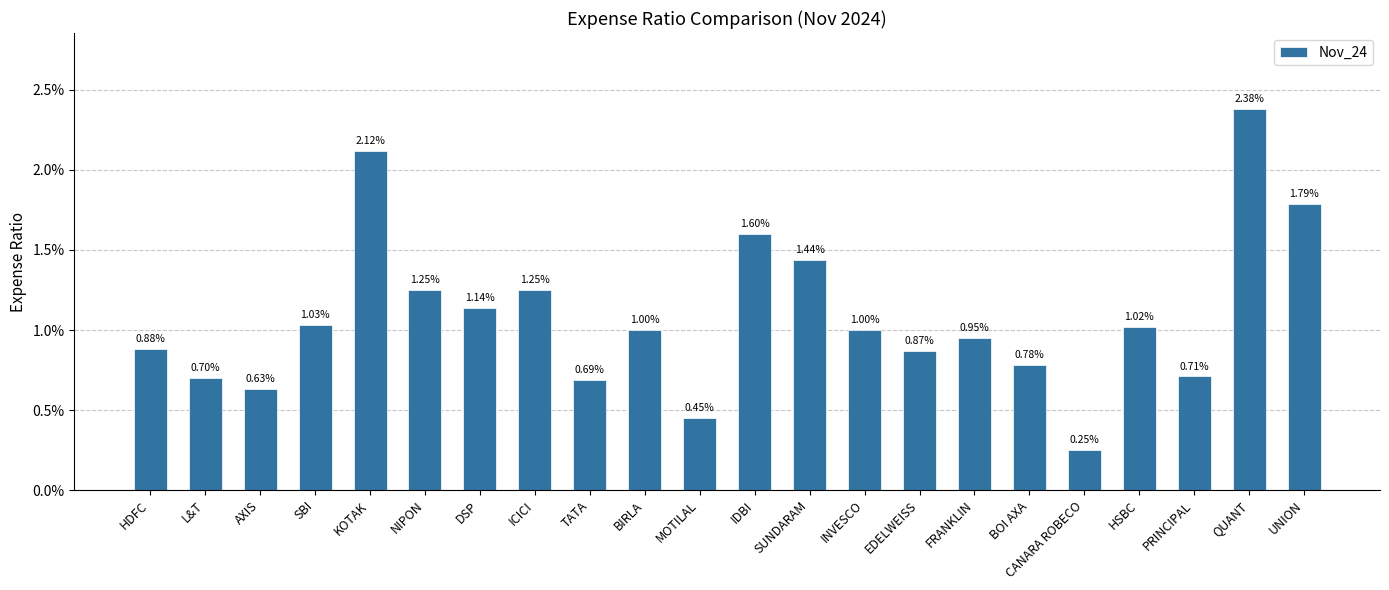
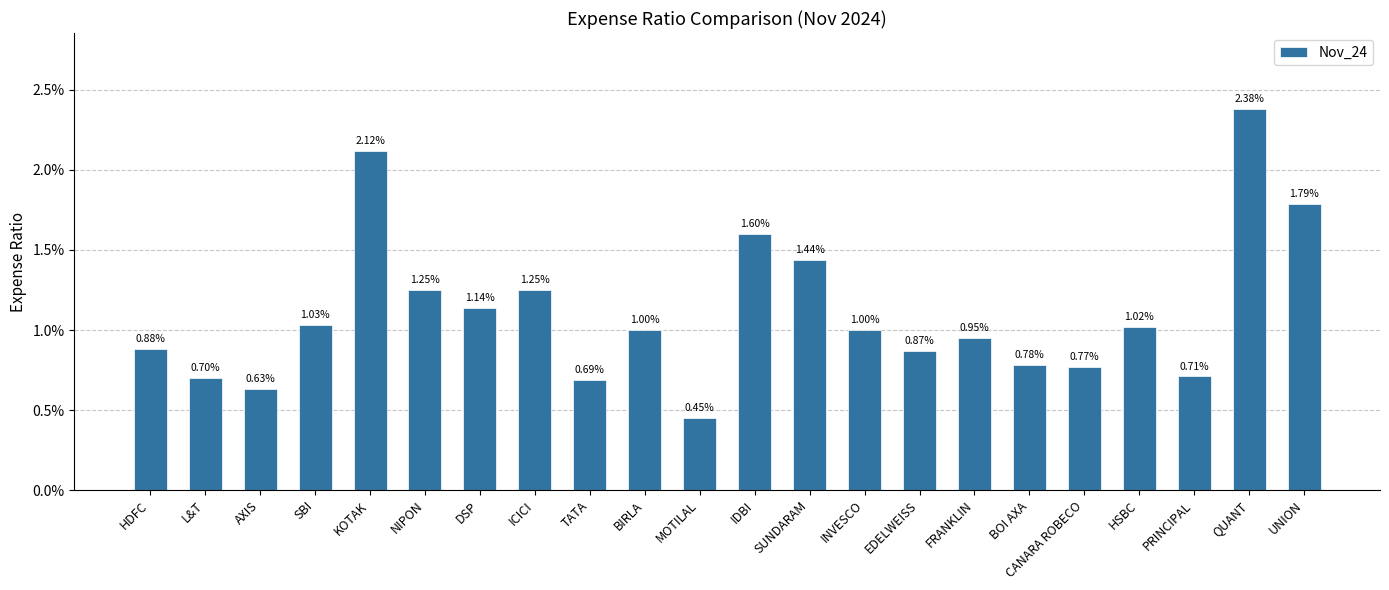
  {
    "HDFC": "0.88%",
    "L&T": "0.70%",
    "AXIS": "0.63%",
    "SBI": "1.03%",
    "KOTAK": "2.12%",
    "NIPON": "1.25%",
    "DSP": "1.14%",
    "ICICI": "1.25%",
    "TATA": "0.69%",
    "BIRLA": "1.00%",
    "MOTILAL": "0.45%",
    "IDBI": "1.60%",
    "SUNDARAM": "1.44%",
    "INVESCO": "1.00%",
    "EDELWEISS": "0.87%",
    "FRANKLIN": "0.95%",
    "BOI AXA": "0.78%",
-   "CANARA ROBECO": "0.25%",
+   "CANARA ROBECO": "0.77%",
    "HSBC": "1.02%",
    "PRINCIPAL": "0.71%",
    "QUANT": "2.38%",
    "UNION": "1.79%"
  }
